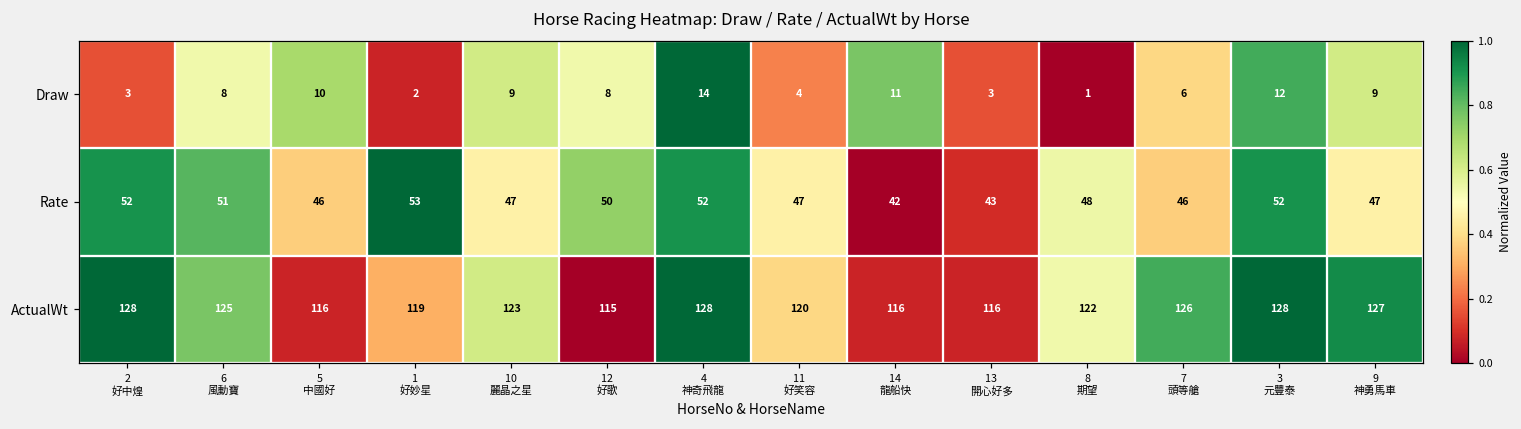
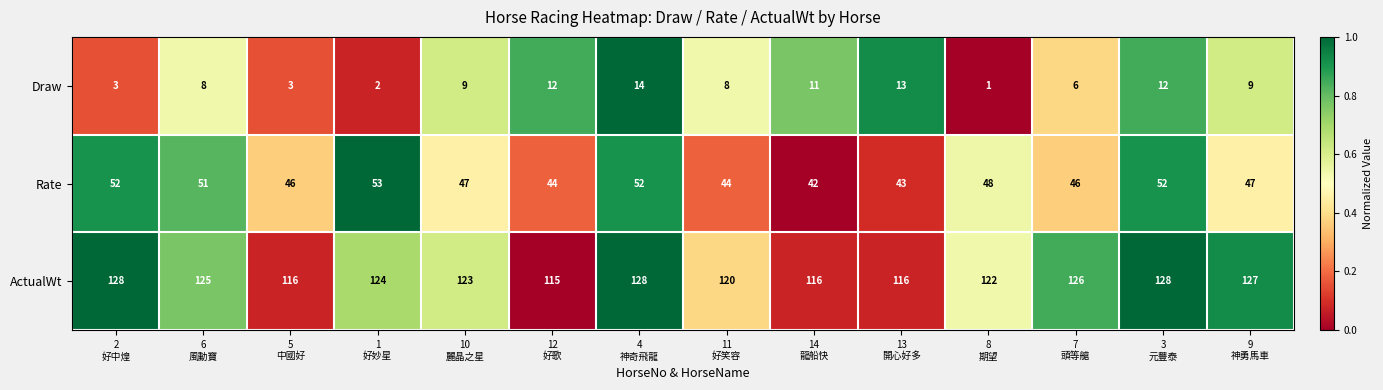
  {
    "Draw": {
      "2 好中煌": 3,
      "6 風動寶": 8,
-     "5 中國好": 10,
+     "5 中國好": 3,
      "1 好妙星": 2,
      "10 麗晶之星": 9,
-     "12 好歌": 8,
+     "12 好歌": 12,
      "4 神奇飛龍": 14,
-     "11 好笑容": 4,
+     "11 好笑容": 8,
      "14 龍船快": 11,
-     "13 開心好多": 3,
+     "13 開心好多": 13,
      "8 期望": 1,
      "7 頭等艙": 6,
      "3 元豐泰": 12,
      "9 神勇馬車": 9
    },
    "Rate": {
      "2 好中煌": 52,
      "6 風動寶": 51,
      "5 中國好": 46,
      "1 好妙星": 53,
      "10 麗晶之星": 47,
-     "12 好歌": 50,
+     "12 好歌": 44,
      "4 神奇飛龍": 52,
-     "11 好笑容": 47,
+     "11 好笑容": 44,
      "14 龍船快": 42,
      "13 開心好多": 43,
      "8 期望": 48,
      "7 頭等艙": 46,
      "3 元豐泰": 52,
      "9 神勇馬車": 47
    },
    "ActualWt": {
      "2 好中煌": 128,
      "6 風動寶": 125,
      "5 中國好": 116,
-     "1 好妙星": 119,
+     "1 好妙星": 124,
      "10 麗晶之星": 123,
      "12 好歌": 115,
      "4 神奇飛龍": 128,
      "11 好笑容": 120,
      "14 龍船快": 116,
      "13 開心好多": 116,
      "8 期望": 122,
      "7 頭等艙": 126,
      "3 元豐泰": 128,
      "9 神勇馬車": 127
    }
  }
